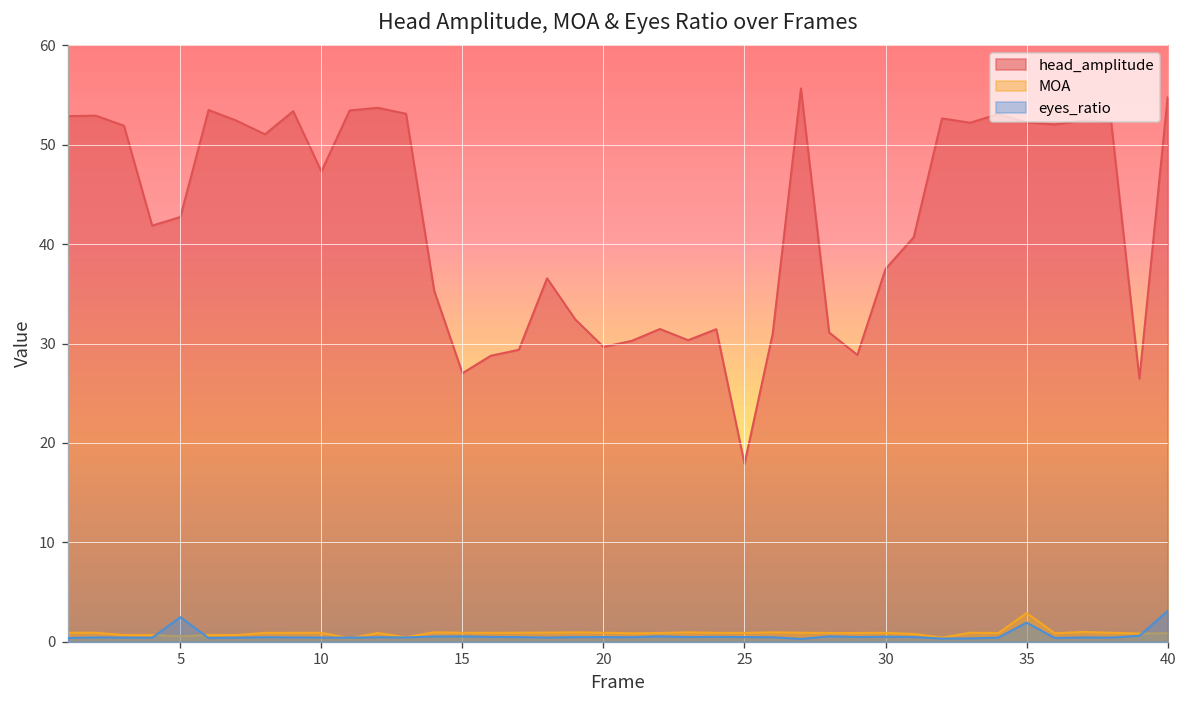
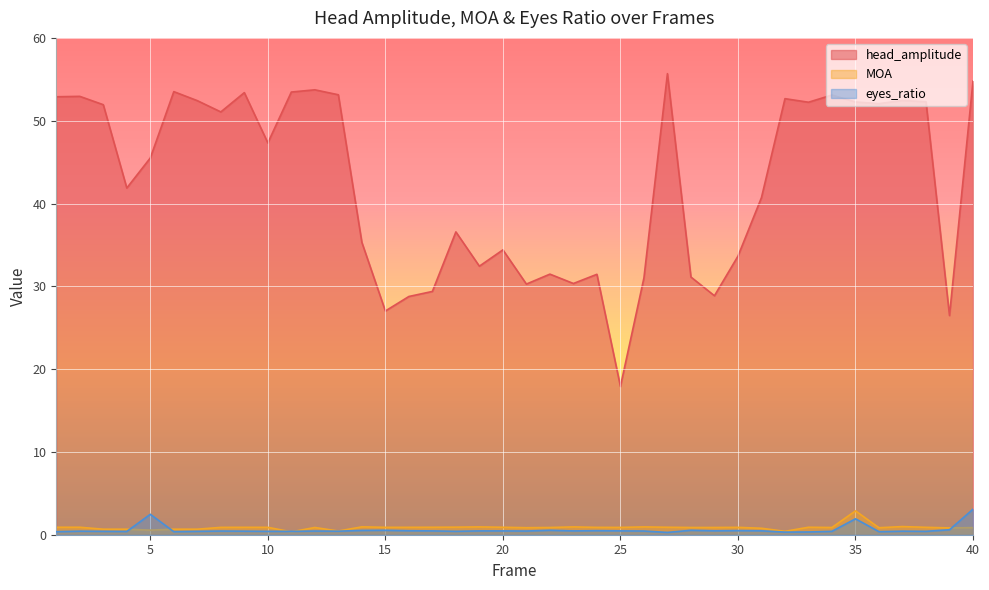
  {
    "head_amplitude": {
-     "5": 43,
+     "5": 46,
      "10": 47,
      "15": 27,
-     "20": 30,
+     "20": 34,
      "25": 18,
-     "30": 38,
+     "30": 34,
      "40": 55
    },
    "MOA": {
      "5": 1,
      "10": 1,
      "15": 1,
      "20": 1,
      "25": 1,
      "30": 1,
      "35": 3,
      "40": 1
    },
    "eyes_ratio": {
      "5": 2,
      "10": 0,
      "15": 1,
      "20": 0,
      "25": 0,
      "30": 0,
      "35": 2,
      "40": 3
    }
  }
